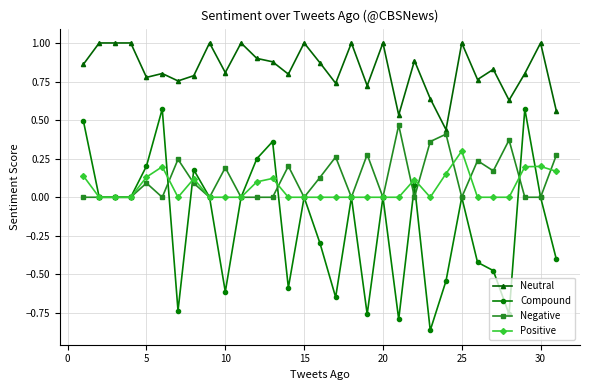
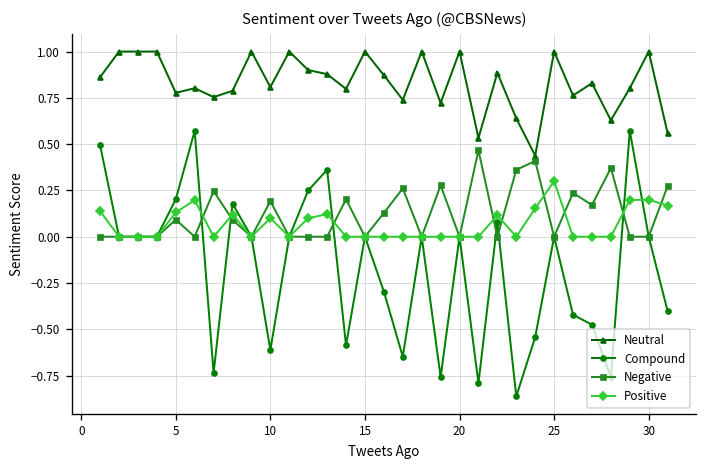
  {
    "Positive": {
      "5": 0.13,
-     "10": 0.0,
+     "10": 0.1,
      "25": 0.3,
      "30": 0.2
    }
  }
